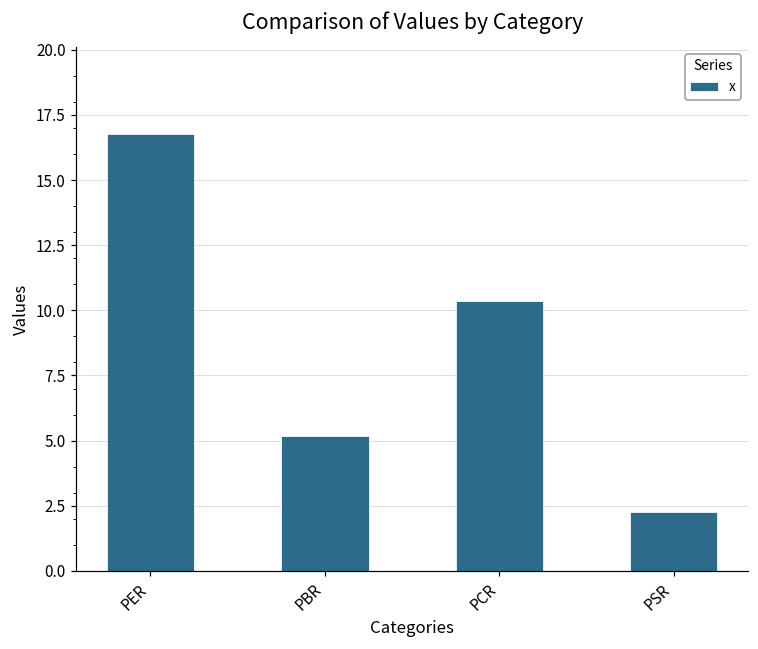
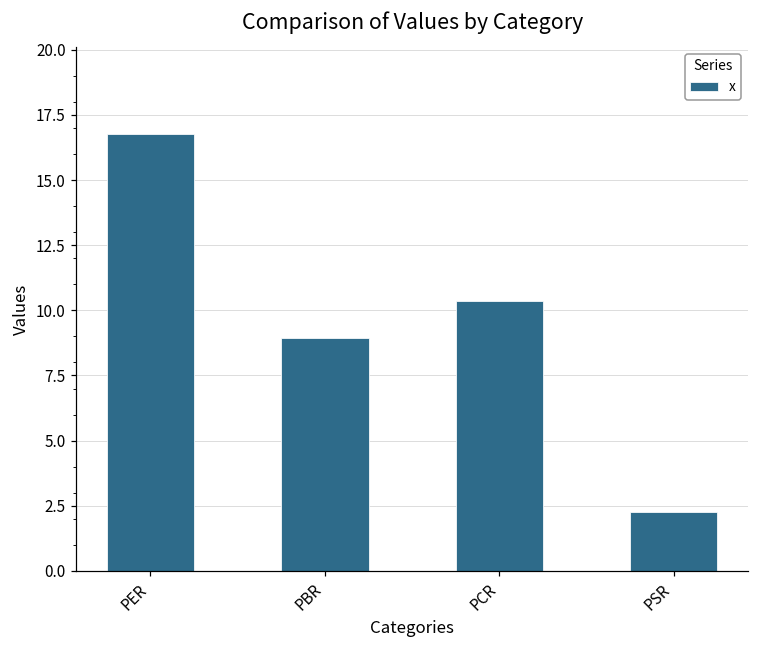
  {
    "PER": 16.8,
-   "PBR": 5.2,
+   "PBR": 8.9,
    "PCR": 10.3,
    "PSR": 2.2
  }
